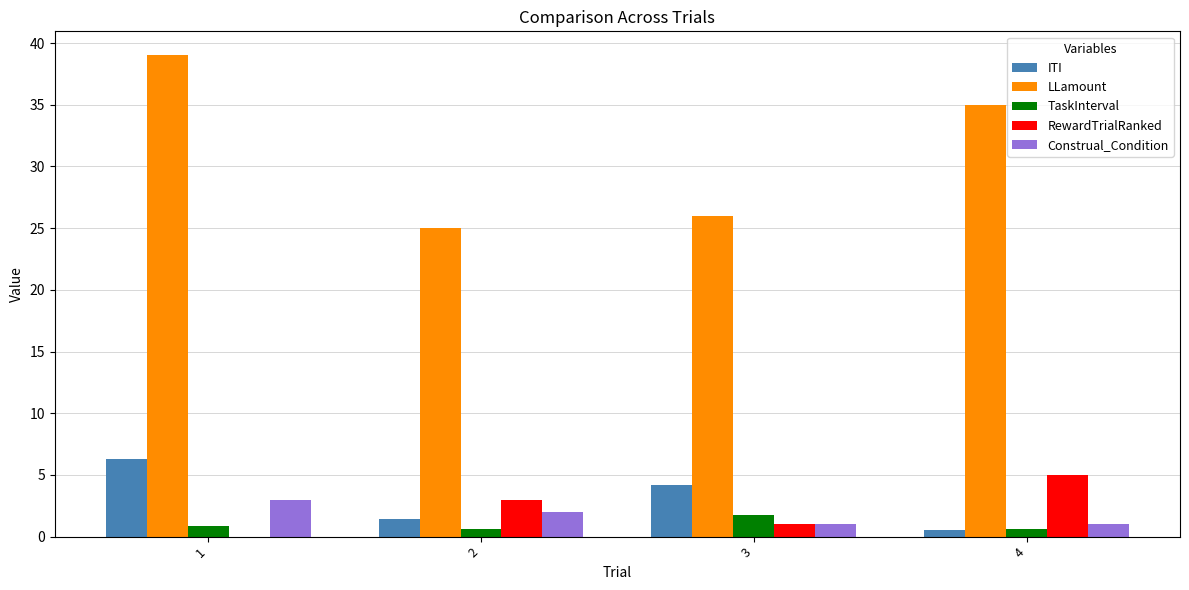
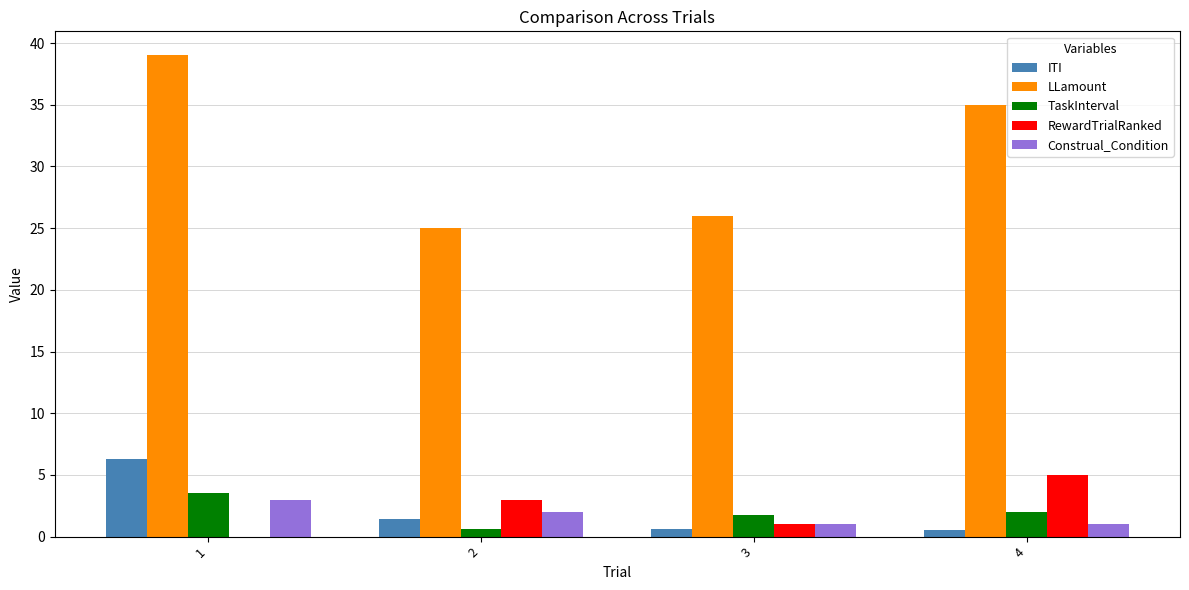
  {
    "ITI": {
      "1": 6.3,
      "2": 1.4,
-     "3": 4.2,
+     "3": 0.6,
      "4": 0.5
    },
    "LLamount": {
      "1": 39.0,
      "2": 25.0,
      "3": 26.0,
      "4": 35.0
    },
    "TaskInterval": {
-     "1": 0.8,
+     "1": 3.5,
      "2": 0.6,
      "3": 1.7,
-     "4": 0.6
+     "4": 2.0
    },
    "RewardTrialRanked": {
      "1": 0.0,
      "2": 3.0,
      "3": 1.0,
      "4": 5.0
    },
    "Construal_Condition": {
      "1": 3.0,
      "2": 2.0,
      "3": 1.0,
      "4": 1.0
    }
  }
